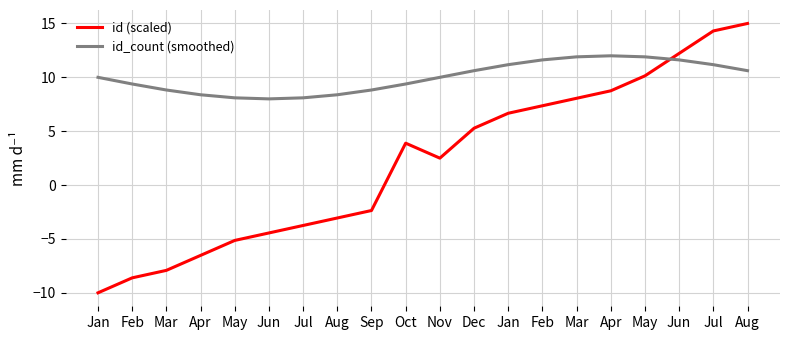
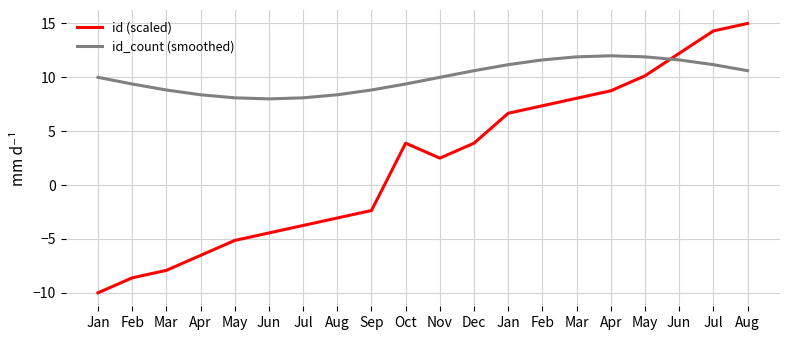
  {
    "id (scaled)": {
      "Sep": -2.4,
      "Oct": 3.9,
      "Nov": 2.5,
-     "Dec": 5.3
+     "Dec": 3.9
    },
    "id_count (smoothed)": {
      "Sep": 8.8,
      "Oct": 9.4,
      "Nov": 10.0,
      "Dec": 10.6
    }
  }
